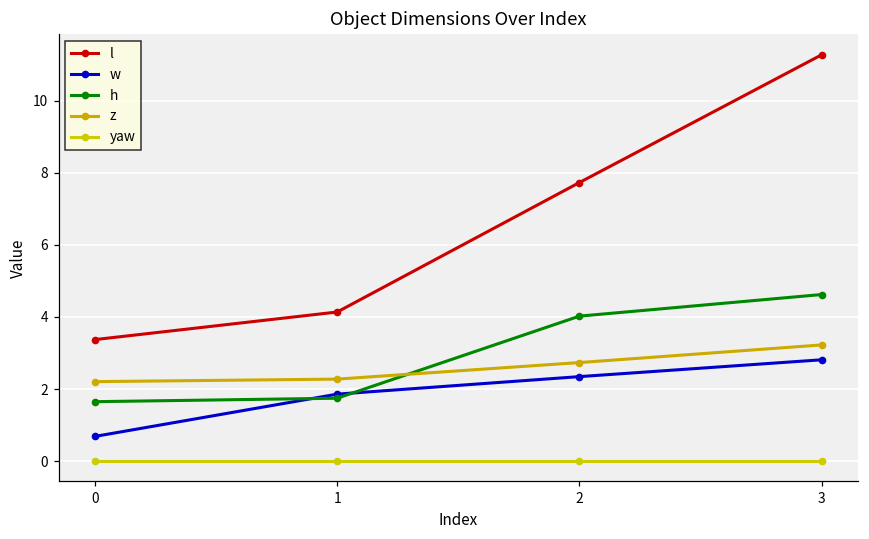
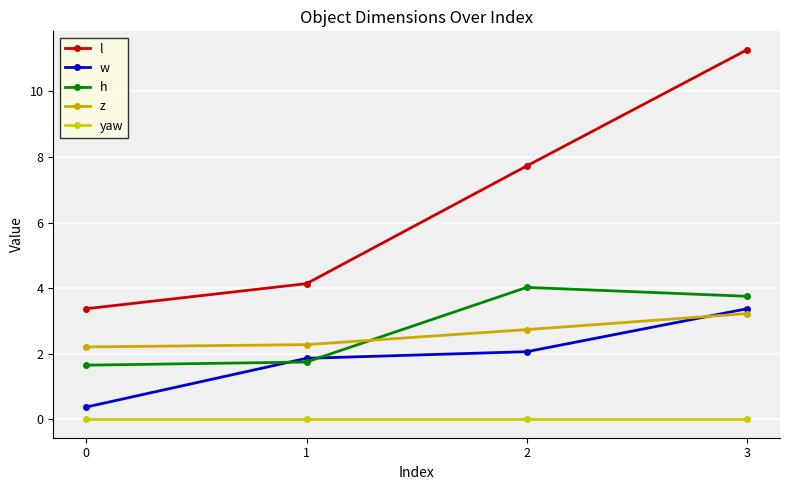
  {
    "l": {
      "0": 3.4,
      "1": 4.1,
      "2": 7.7,
      "3": 11.3
    },
    "w": {
-     "0": 0.7,
+     "0": 0.4,
      "1": 1.9,
-     "2": 2.3,
-     "3": 2.8
+     "2": 2.1,
+     "3": 3.4
    },
    "h": {
      "0": 1.7,
      "1": 1.7,
      "2": 4.0,
-     "3": 4.6
+     "3": 3.8
    }
  }
